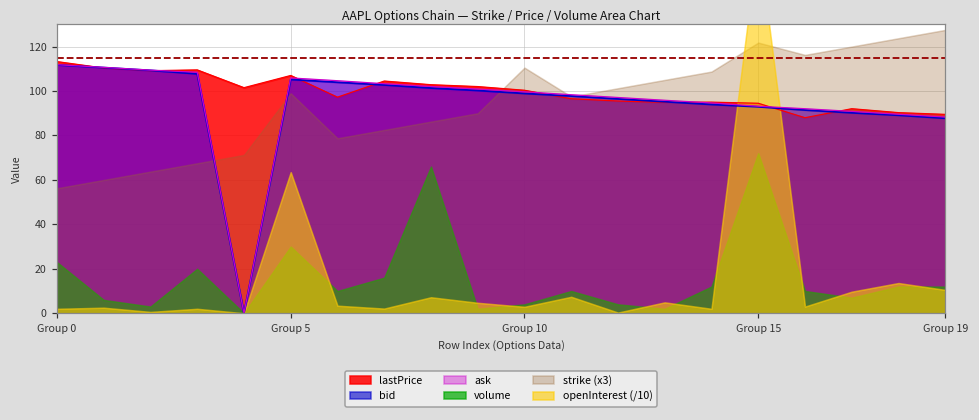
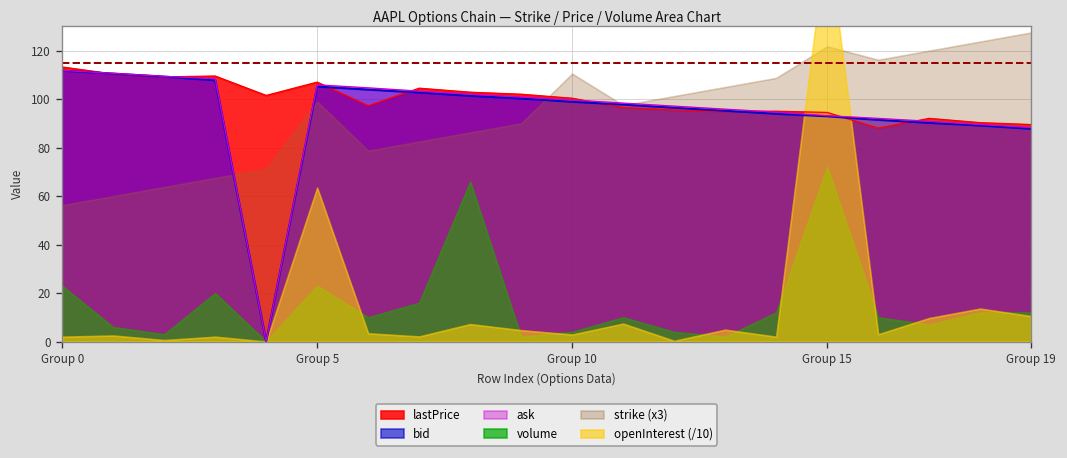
  {
    "lastPrice": {
      "Group 0": 113,
      "Group 15": 95
    },
    "volume": {
      "Group 0": 23,
-     "Group 5": 30,
+     "Group 5": 23,
      "Group 15": 72,
      "Group 19": 12
    },
    "strike (x3)": {
      "Group 0": 56,
      "Group 5": 99,
      "Group 10": 111,
      "Group 15": 122,
      "Group 19": 128
    },
    "openInterest (/10)": {
      "Group 0": 2,
      "Group 5": 64,
      "Group 19": 11
    }
  }
